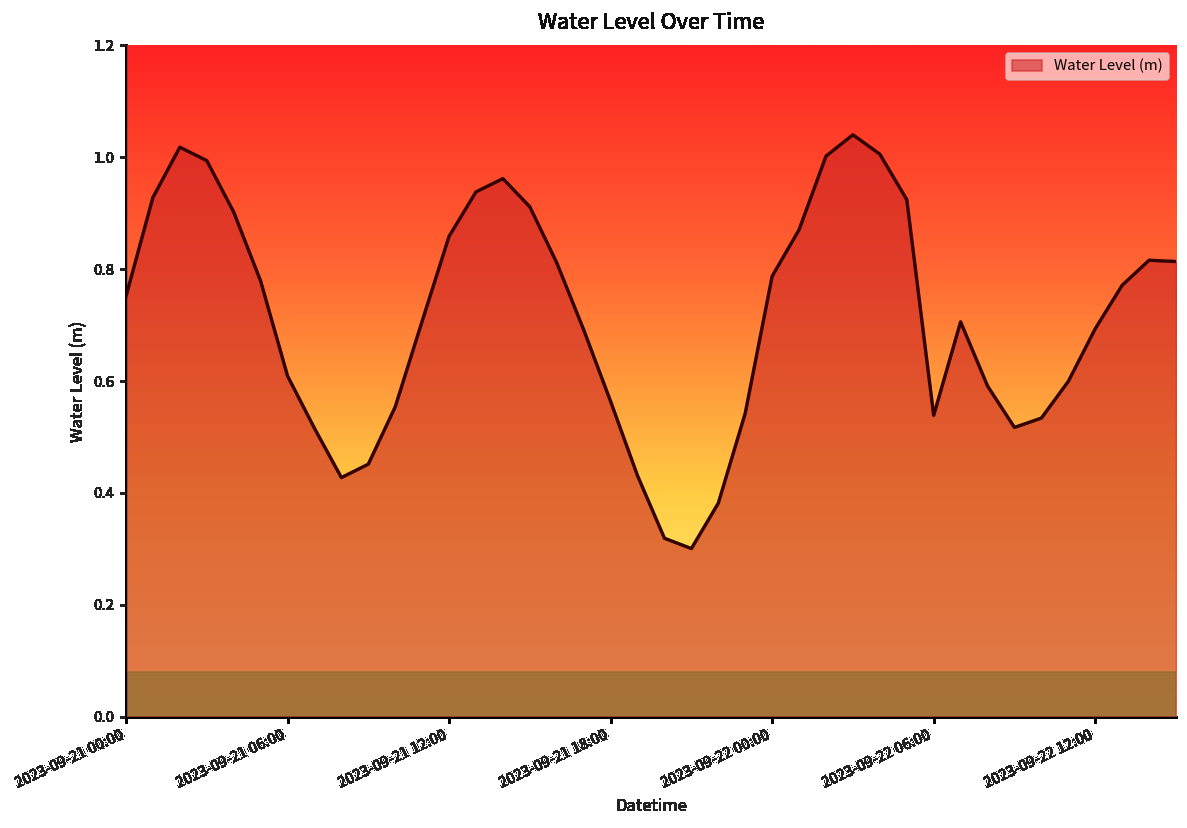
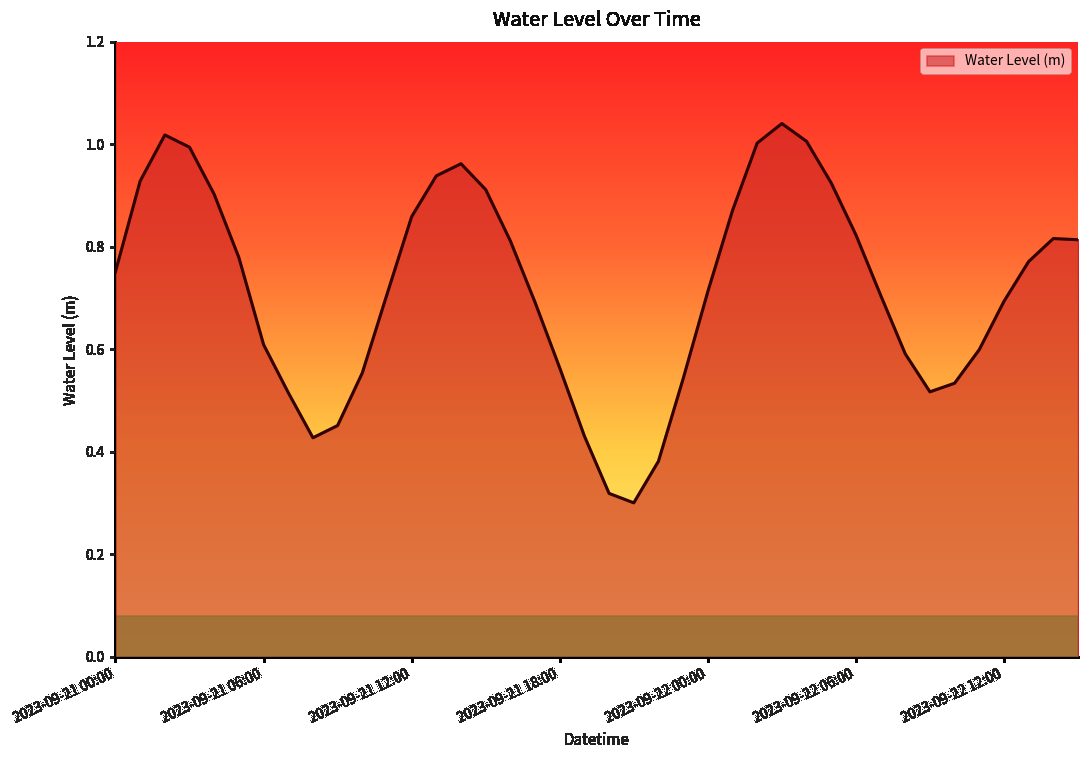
  {
    "2023-09-21 00:00": 0.75,
    "2023-09-21 06:00": 0.61,
    "2023-09-21 12:00": 0.86,
    "2023-09-21 18:00": 0.56,
-   "2023-09-22 00:00": 0.79,
-   "2023-09-22 06:00": 0.54,
+   "2023-09-22 00:00": 0.71,
+   "2023-09-22 06:00": 0.82,
    "2023-09-22 12:00": 0.69
  }
